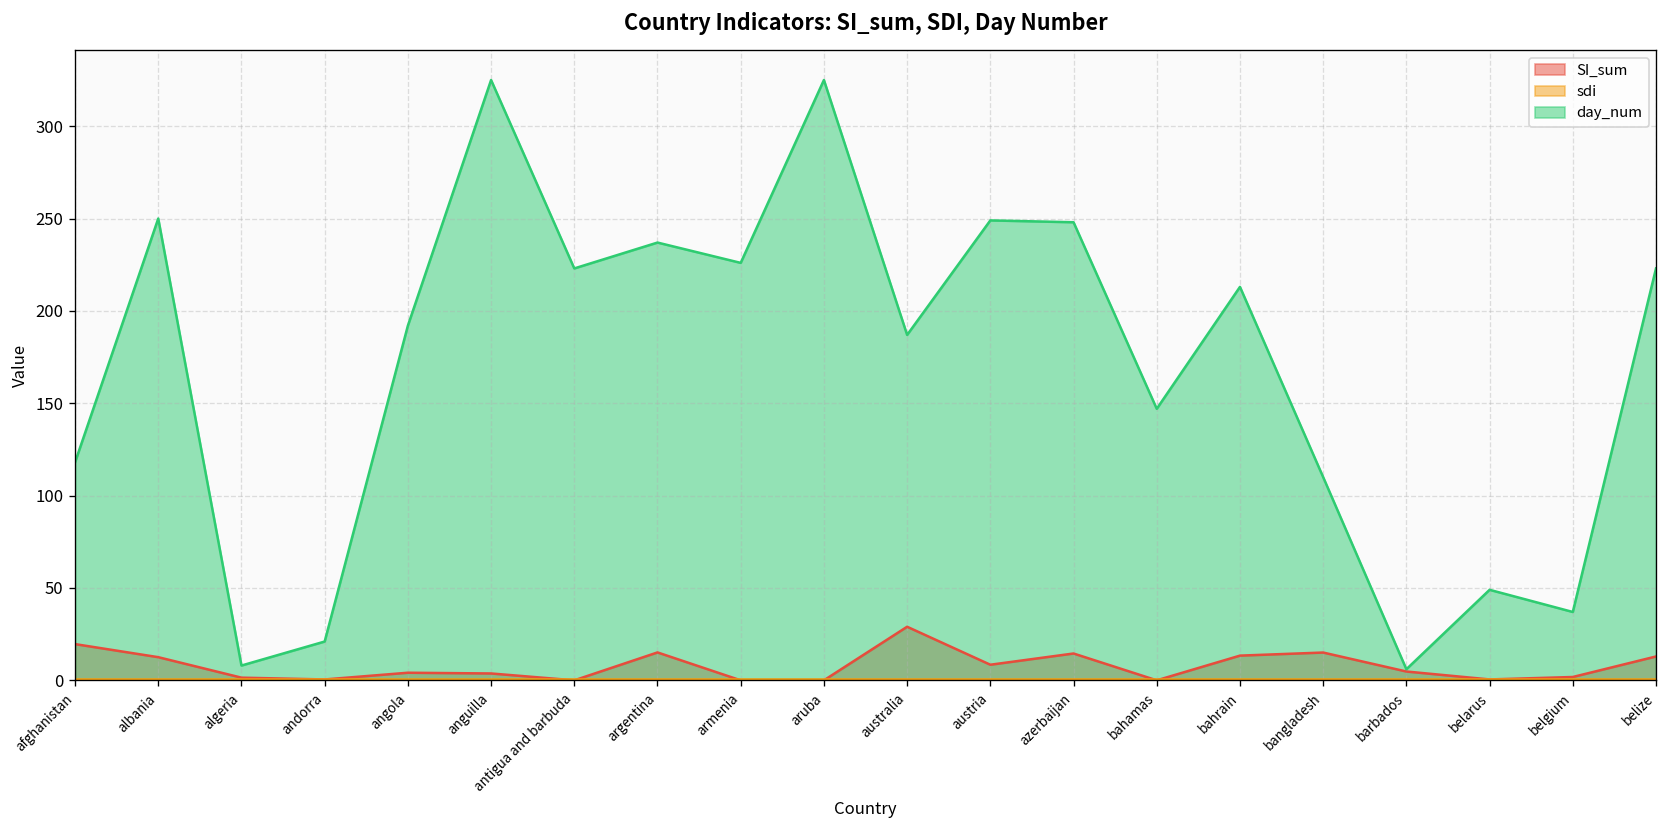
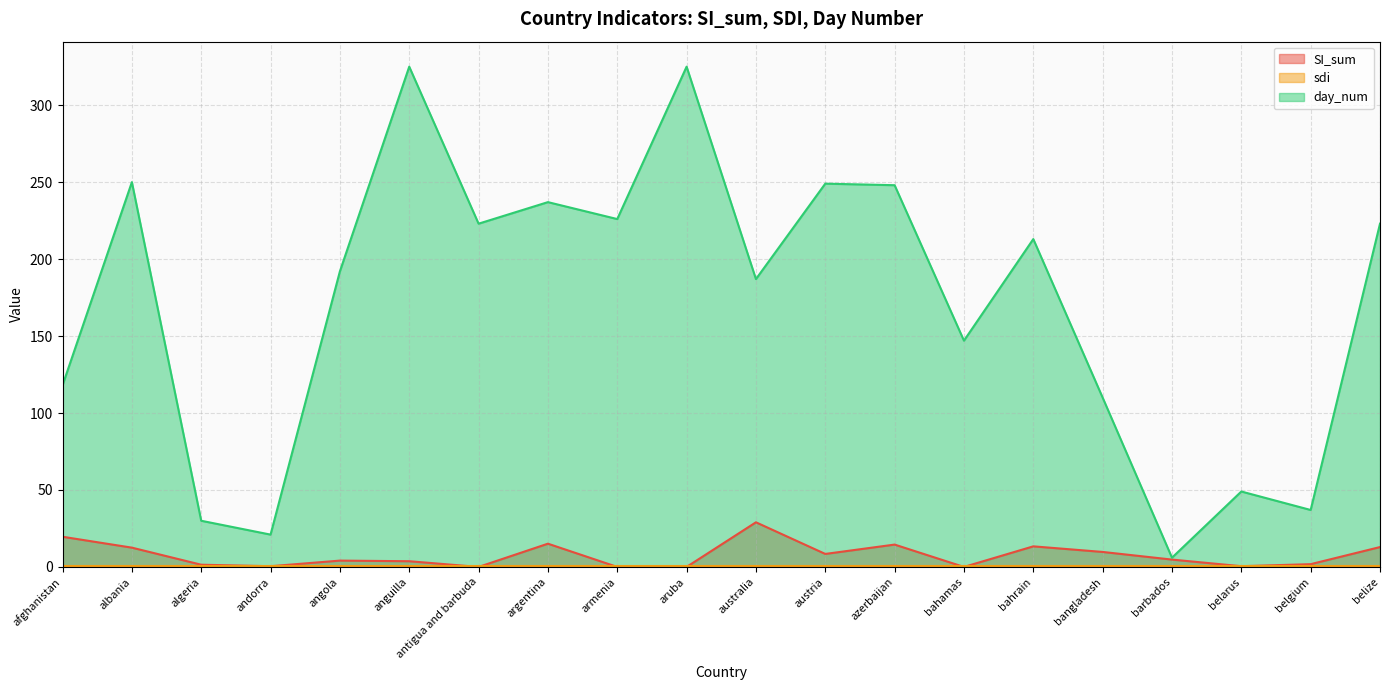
  {
    "SI_sum": {
      "afghanistan": 20,
      "albania": 13,
      "angola": 4,
      "anguilla": 4,
      "argentina": 15,
      "australia": 29,
      "austria": 8,
      "azerbaijan": 15,
      "bahrain": 13,
-     "bangladesh": 15,
+     "bangladesh": 10,
      "belize": 13
    },
    "sdi": {
      "afghanistan": 1,
      "albania": 1,
      "angola": 1,
      "anguilla": 1,
      "argentina": 1,
      "australia": 1,
      "austria": 1,
      "azerbaijan": 1,
      "bahrain": 1,
      "bangladesh": 1,
      "barbados": 1,
      "belize": 1
    },
    "day_num": {
      "afghanistan": 118,
      "albania": 250,
-     "algeria": 8,
+     "algeria": 30,
      "andorra": 21,
      "angola": 192,
      "anguilla": 325,
      "antigua and barbuda": 223,
      "argentina": 237,
      "armenia": 226,
      "aruba": 325,
      "australia": 187,
      "austria": 249,
      "azerbaijan": 248,
      "bahamas": 147,
      "bahrain": 213,
      "bangladesh": 110,
      "belarus": 49,
      "belgium": 37,
      "belize": 223
    }
  }
